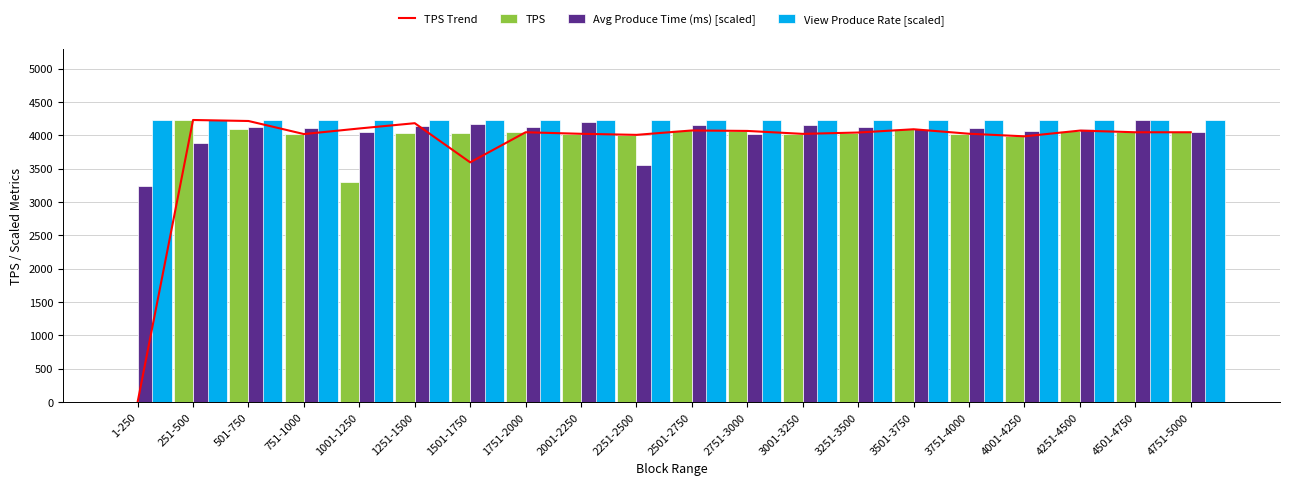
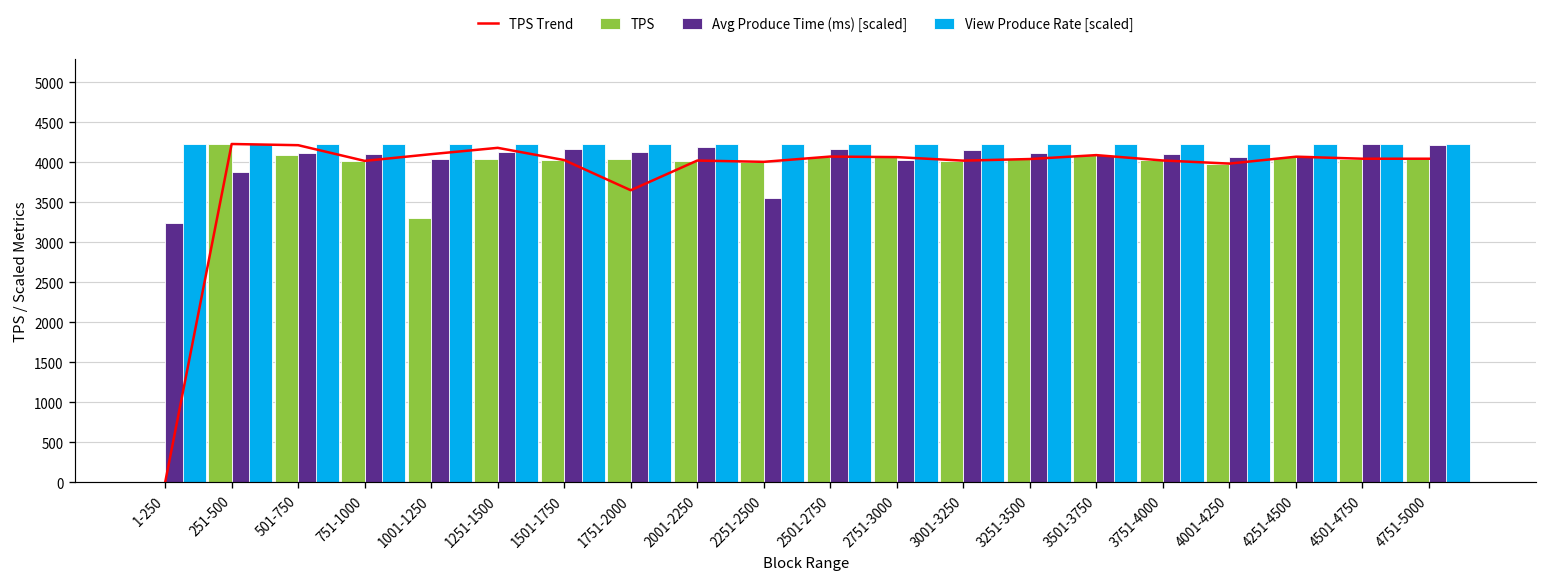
  {
    "TPS": {
      "1-250": 0,
      "251-500": 4200,
      "501-750": 4100,
      "751-1000": 4000,
      "1001-1250": 3300,
      "1251-1500": 4000,
      "1501-1750": 4000,
      "1751-2000": 4000,
      "2001-2250": 4000,
      "2251-2500": 4000,
      "2501-2750": 4100,
      "2751-3000": 4100,
      "3001-3250": 4000,
      "3251-3500": 4000,
      "3501-3750": 4100,
      "3751-4000": 4000,
      "4001-4250": 4000,
      "4251-4500": 4100,
      "4501-4750": 4000,
      "4751-5000": 4000
    },
    "TPS Trend": {
      "1-250": 0,
      "251-500": 4200,
      "501-750": 4200,
      "751-1000": 4000,
      "1001-1250": 4100,
      "1251-1500": 4200,
-     "1501-1750": 3600,
-     "1751-2000": 4000,
+     "1501-1750": 4000,
+     "1751-2000": 3700,
      "2001-2250": 4000,
      "2251-2500": 4000,
      "2501-2750": 4100,
      "2751-3000": 4100,
      "3001-3250": 4000,
      "3251-3500": 4000,
      "3501-3750": 4100,
      "3751-4000": 4000,
      "4001-4250": 4000,
      "4251-4500": 4100,
      "4501-4750": 4000,
      "4751-5000": 4000
    },
    "Avg Produce Time (ms) [scaled]": {
      "1-250": 3200,
      "251-500": 3900,
      "501-750": 4100,
      "751-1000": 4100,
      "1001-1250": 4000,
      "1251-1500": 4100,
      "1501-1750": 4200,
      "1751-2000": 4100,
      "2001-2250": 4200,
      "2251-2500": 3600,
      "2501-2750": 4200,
      "2751-3000": 4000,
      "3001-3250": 4200,
      "3251-3500": 4100,
      "3501-3750": 4100,
      "3751-4000": 4100,
      "4001-4250": 4100,
      "4251-4500": 4100,
      "4501-4750": 4200,
-     "4751-5000": 4000
+     "4751-5000": 4200
    },
    "View Produce Rate [scaled]": {
      "1-250": 4200,
      "251-500": 4200,
      "501-750": 4200,
      "751-1000": 4200,
      "1001-1250": 4200,
      "1251-1500": 4200,
      "1501-1750": 4200,
      "1751-2000": 4200,
      "2001-2250": 4200,
      "2251-2500": 4200,
      "2501-2750": 4200,
      "2751-3000": 4200,
      "3001-3250": 4200,
      "3251-3500": 4200,
      "3501-3750": 4200,
      "3751-4000": 4200,
      "4001-4250": 4200,
      "4251-4500": 4200,
      "4501-4750": 4200,
      "4751-5000": 4200
    }
  }
